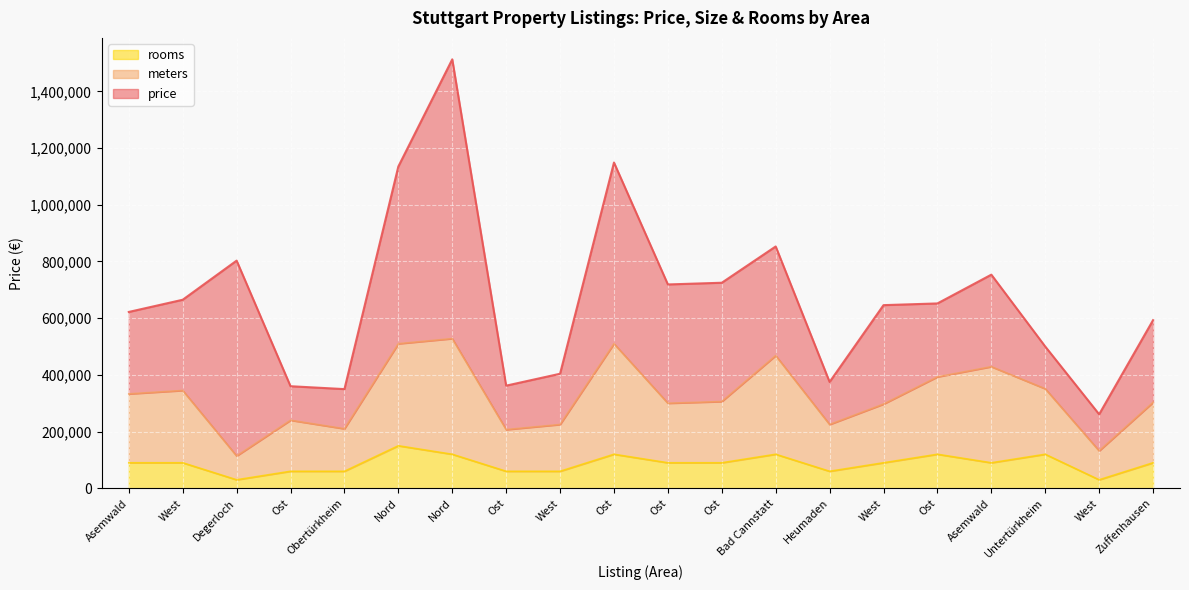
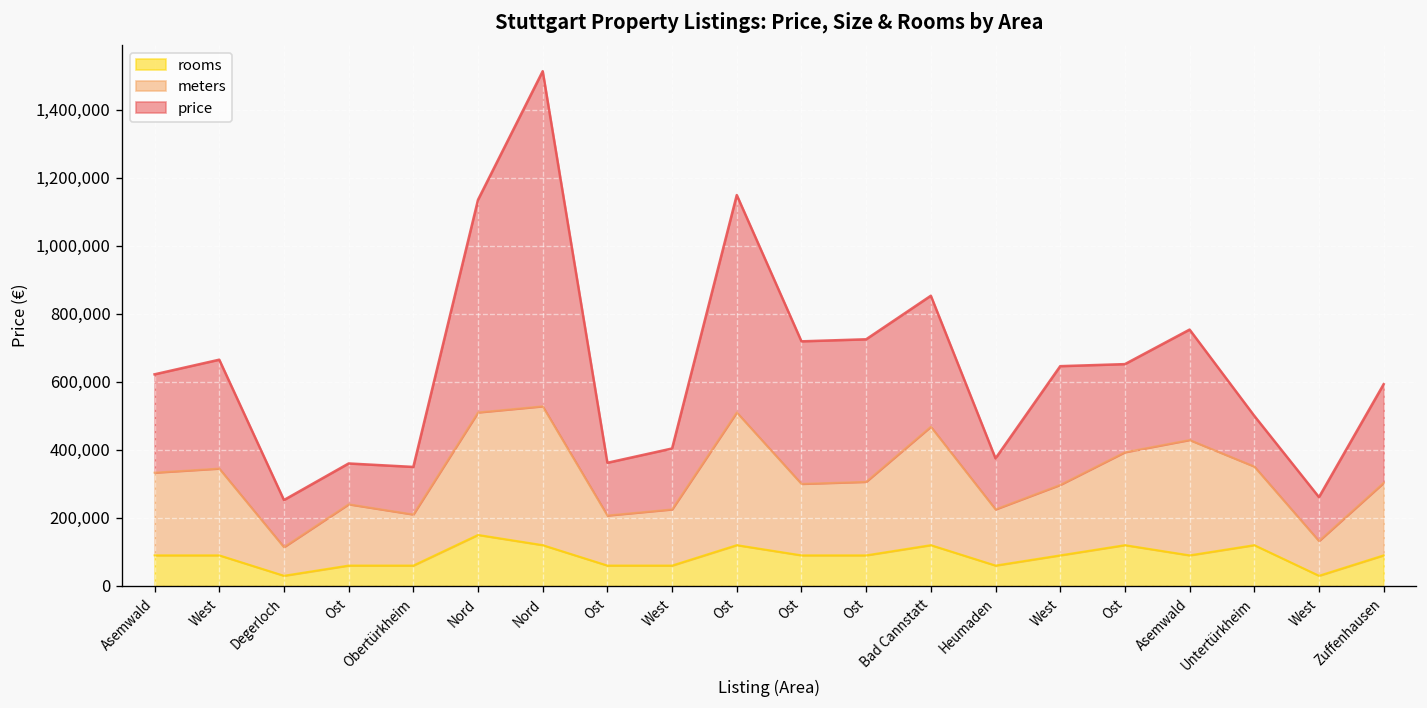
  {
    "rooms": {
      "Degerloch": "30,000",
      "Obertürkheim": "60,000",
      "Bad Cannstatt": "120,000",
      "Heumaden": "60,000",
      "Untertürkheim": "120,000",
      "Zuffenhausen": "90,000"
    },
    "meters": {
      "Degerloch": "80,000",
      "Obertürkheim": "150,000",
      "Bad Cannstatt": "350,000",
      "Heumaden": "170,000",
      "Untertürkheim": "230,000",
      "Zuffenhausen": "210,000"
    },
    "price": {
-     "Degerloch": "690,000",
+     "Degerloch": "140,000",
      "Obertürkheim": "140,000",
      "Bad Cannstatt": "390,000",
      "Heumaden": "150,000",
      "Untertürkheim": "150,000",
      "Zuffenhausen": "290,000"
    }
  }
